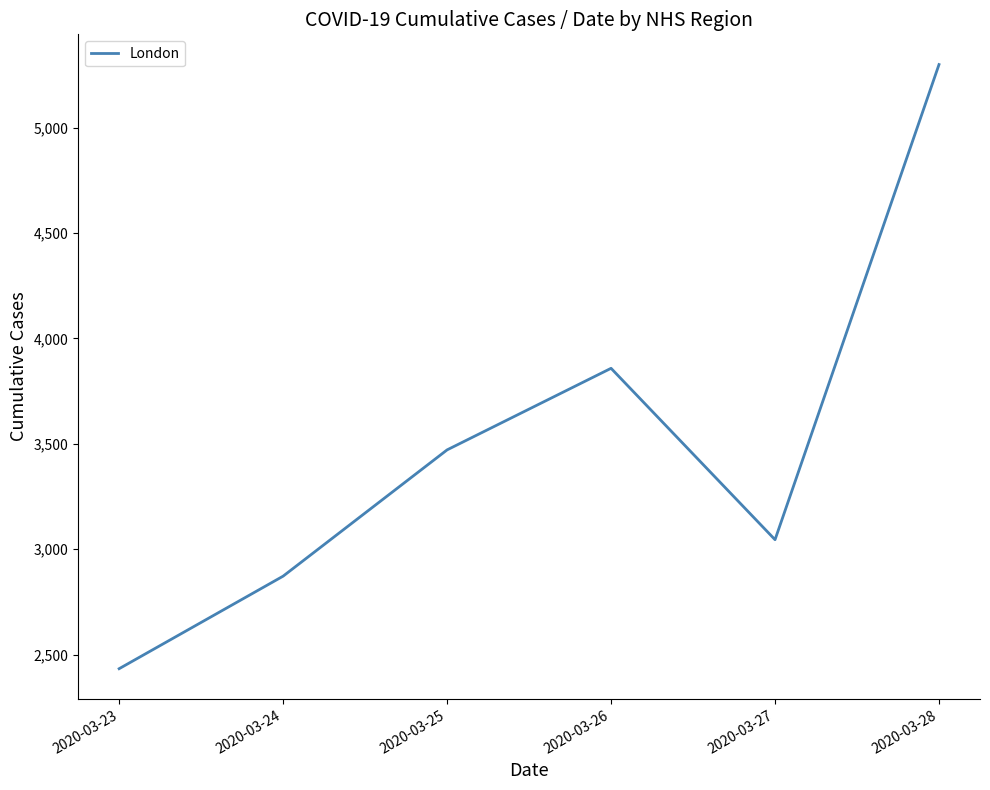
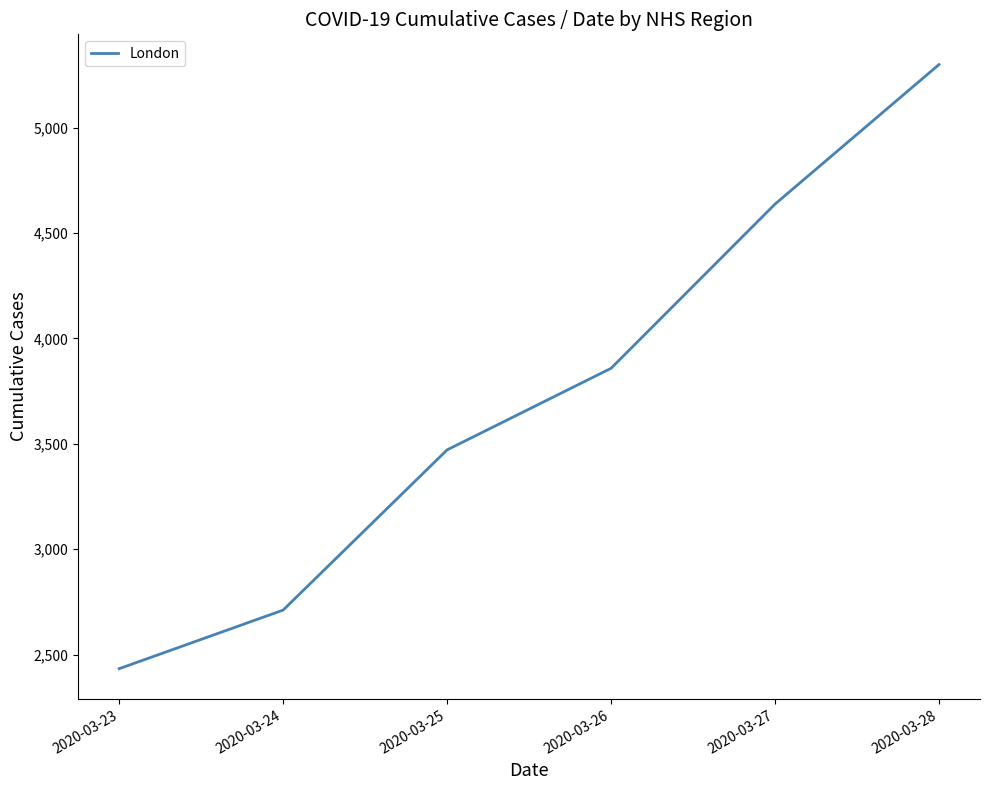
  {
    "2020-03-23": "2,430",
-   "2020-03-24": "2,870",
+   "2020-03-24": "2,710",
    "2020-03-25": "3,470",
    "2020-03-26": "3,860",
-   "2020-03-27": "3,050",
+   "2020-03-27": "4,640",
    "2020-03-28": "5,300"
  }
